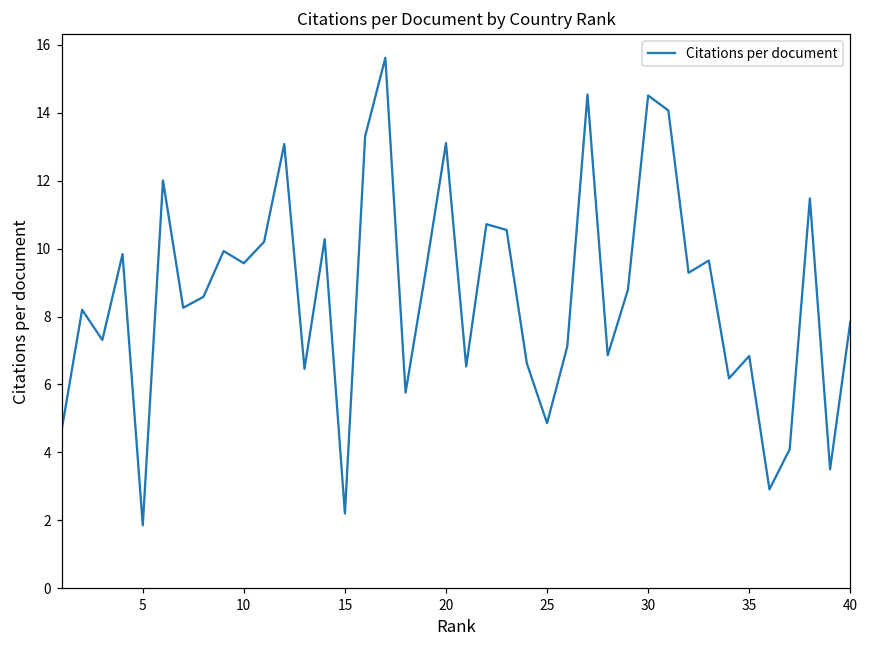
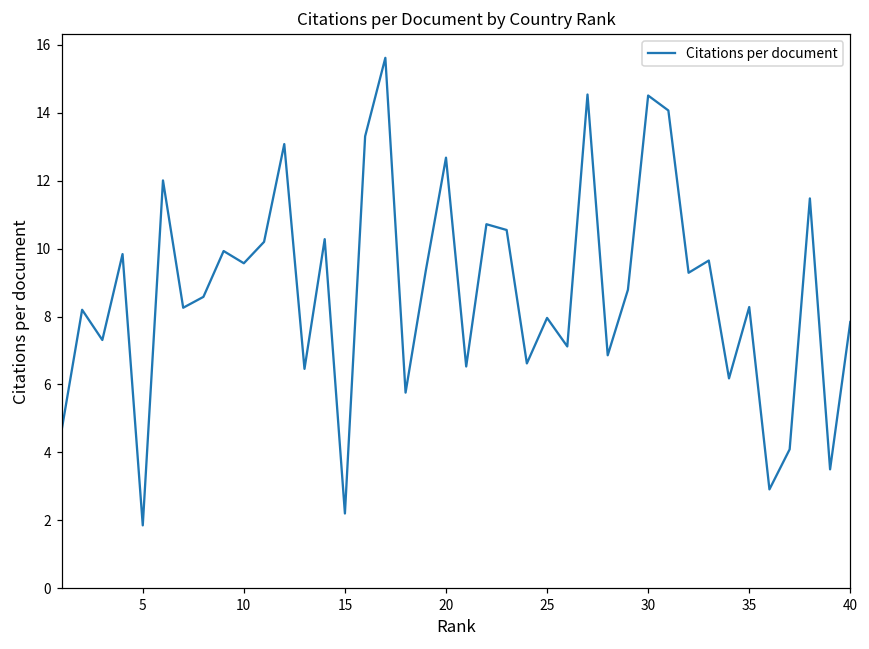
  {
    "5": 1.9,
    "10": 9.6,
    "15": 2.2,
-   "20": 13.1,
-   "25": 4.9,
+   "20": 12.7,
+   "25": 8.0,
    "30": 14.5,
-   "35": 6.8,
+   "35": 8.3,
    "40": 7.8
  }
